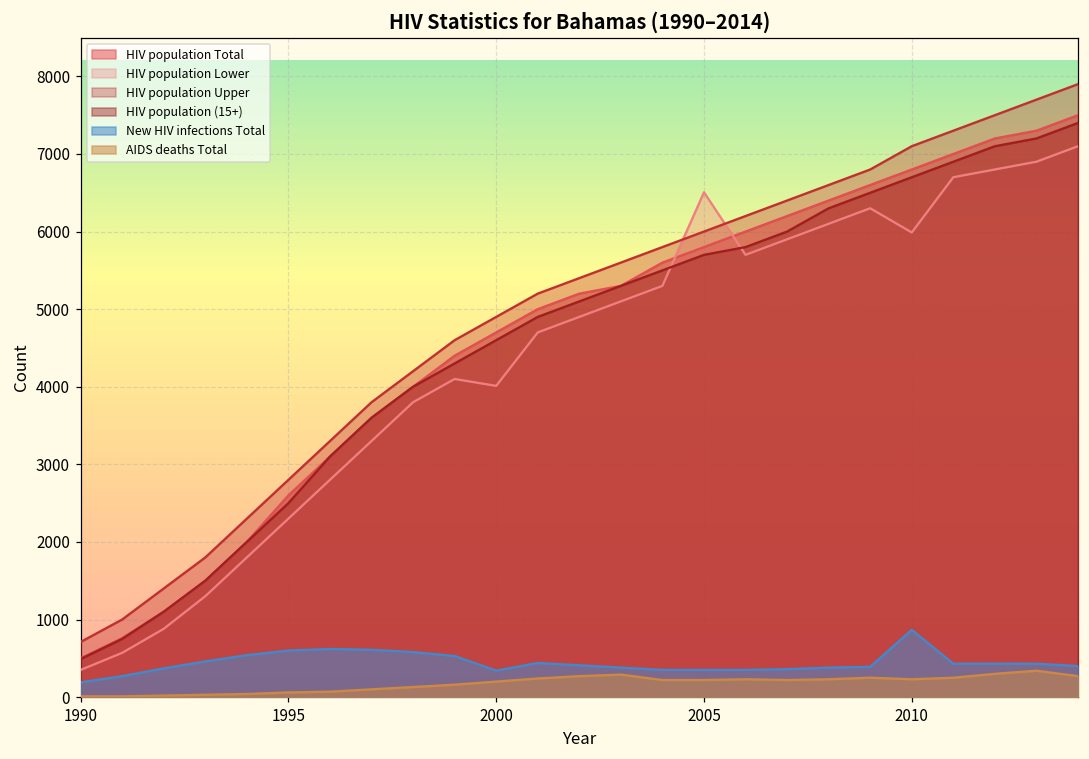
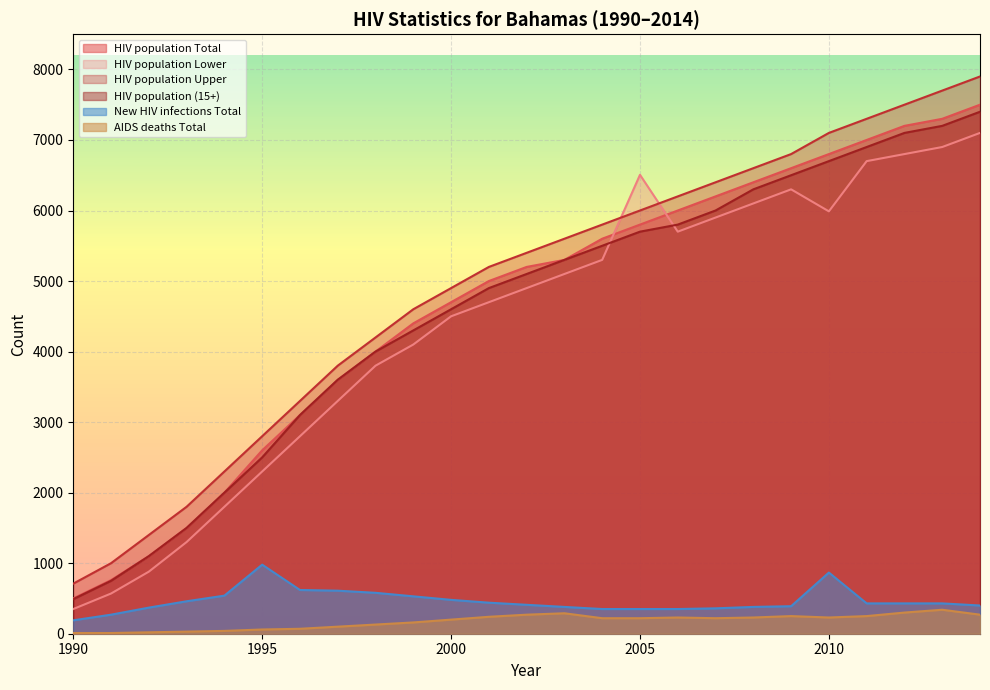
  {
    "HIV population Lower": {
      "1990": 400,
      "1995": 2300,
-     "2000": 4000,
+     "2000": 4500,
      "2005": 6500,
      "2010": 6000
    },
    "New HIV infections Total": {
      "1990": 200,
-     "1995": 600,
-     "2000": 300,
+     "1995": 1000,
+     "2000": 500,
      "2005": 400,
      "2010": 900
    }
  }
